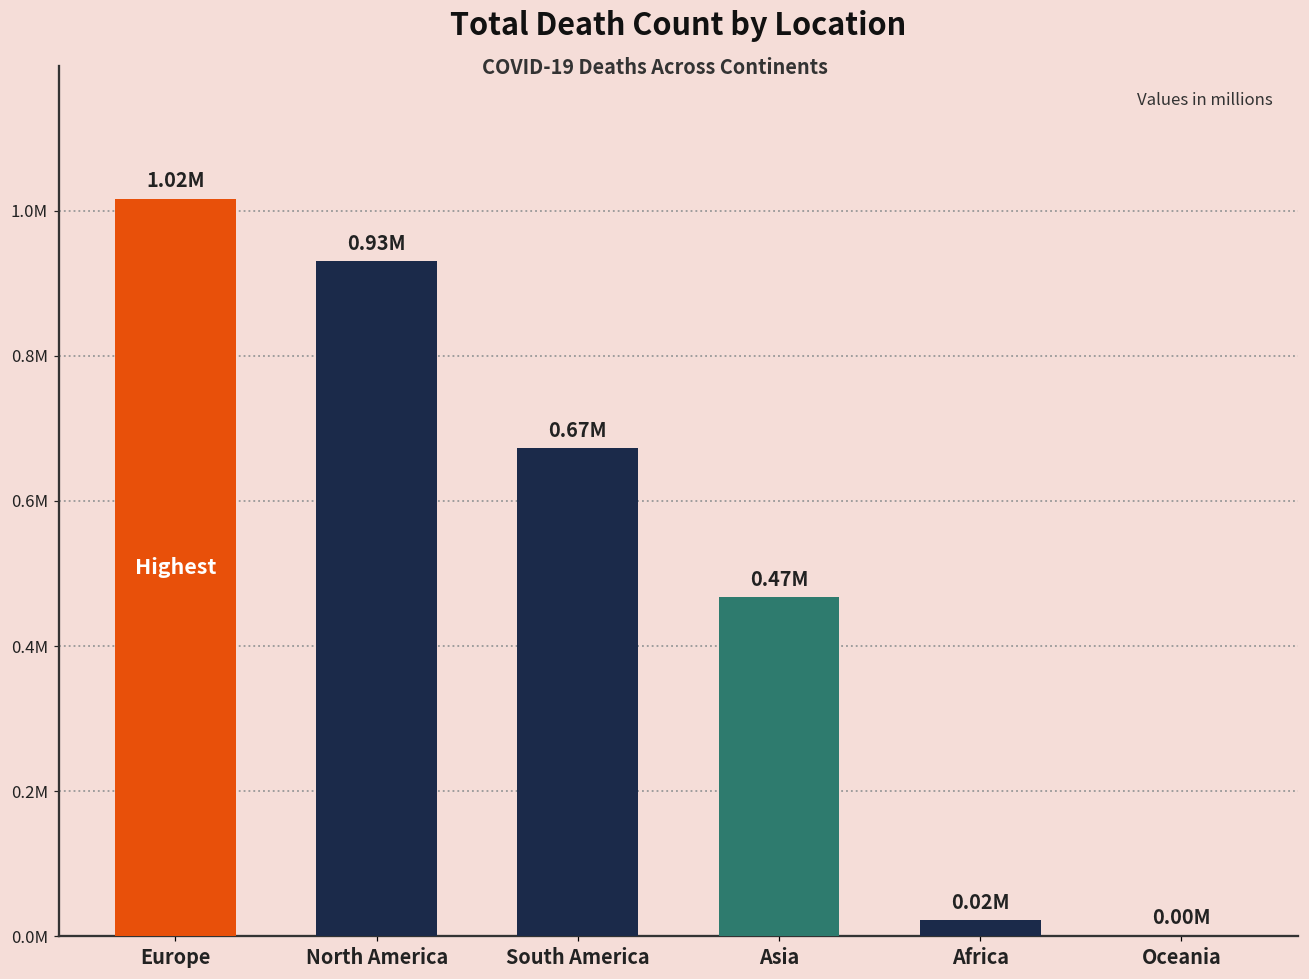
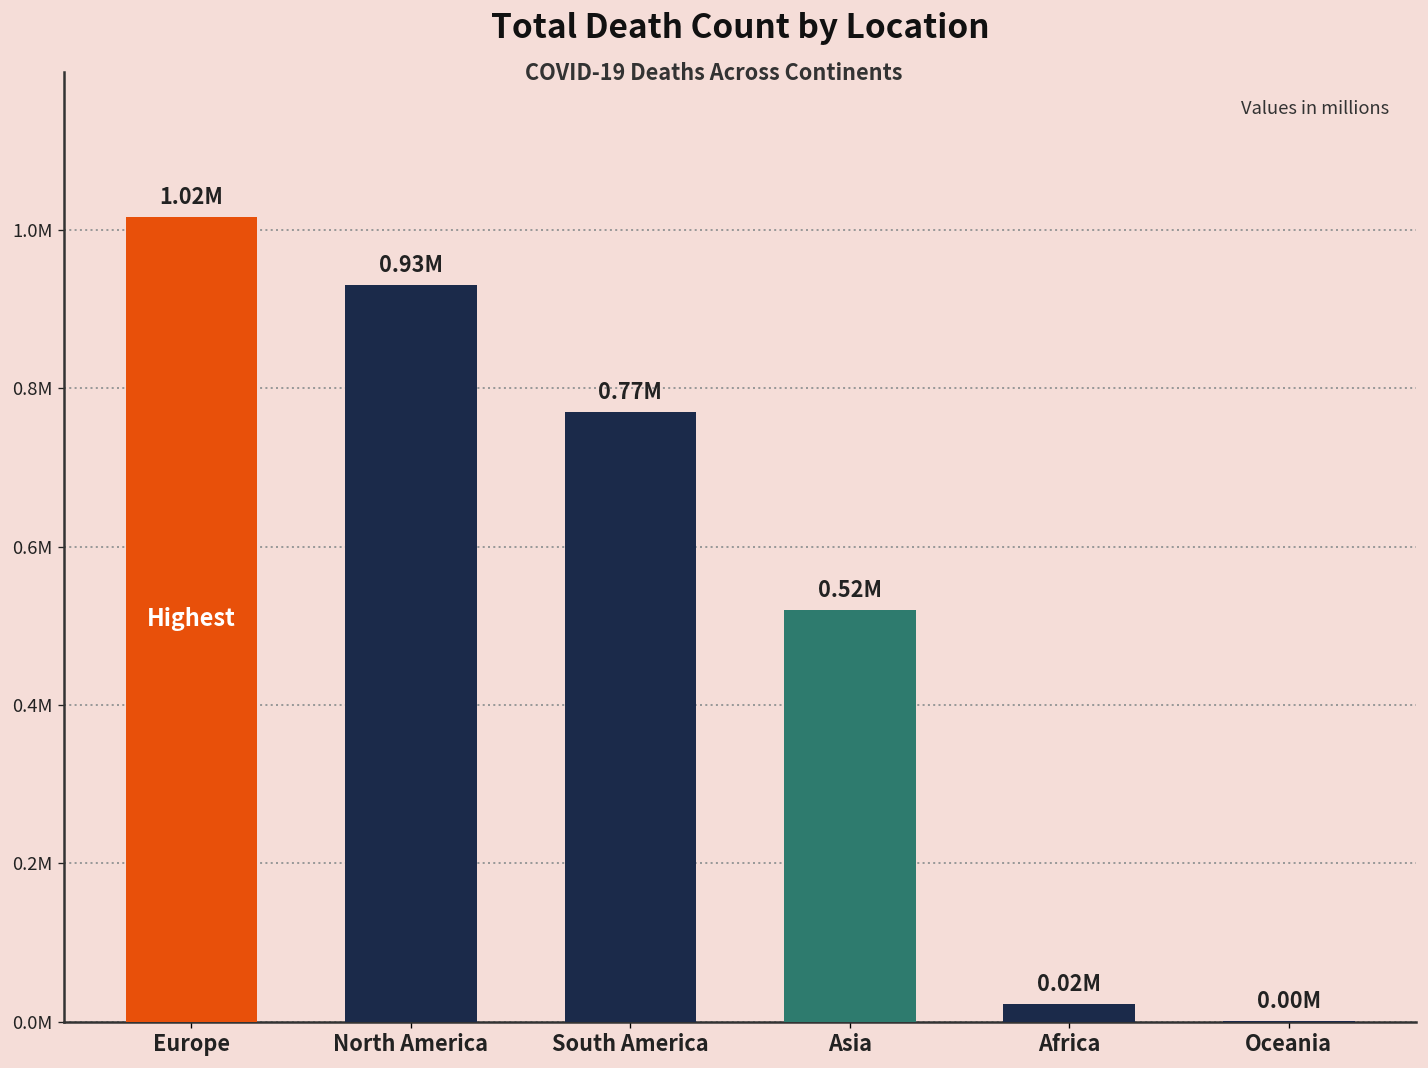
  {
    "Europe": "1.02M",
    "North America": "0.93M",
-   "South America": "0.67M",
-   "Asia": "0.47M",
+   "South America": "0.77M",
+   "Asia": "0.52M",
    "Africa": "0.02M"
  }
